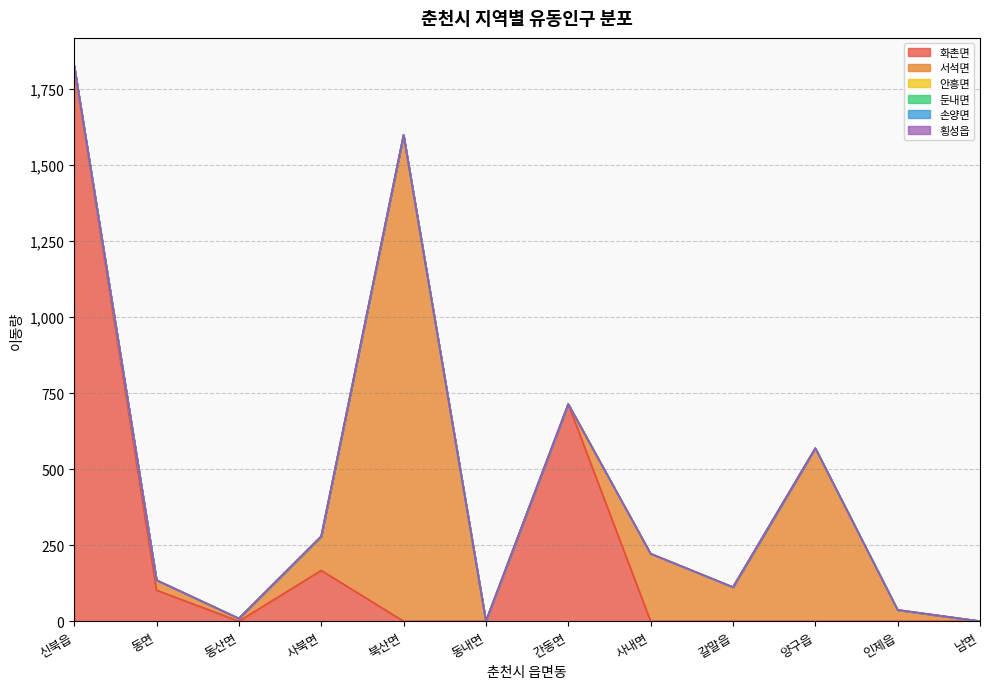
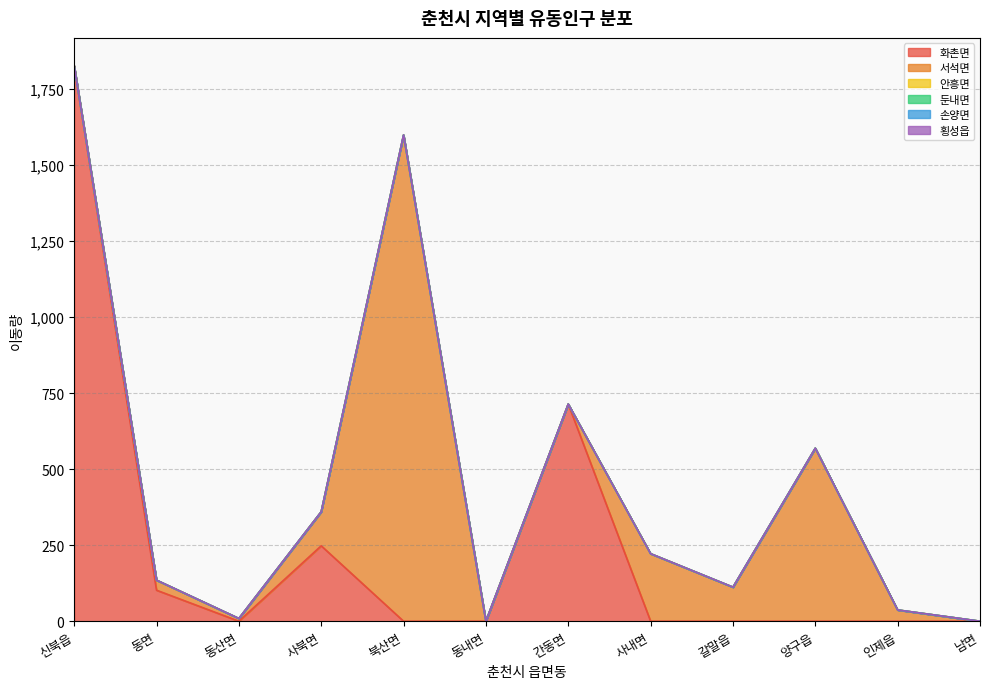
  {
    "화촌면": {
      "동면": 100,
      "동산면": 0,
-     "사북면": 170,
+     "사북면": 250,
      "북산면": 0,
      "사내면": 0,
      "갈말읍": 0,
      "양구읍": 0,
      "인제읍": 0
    }
  }
